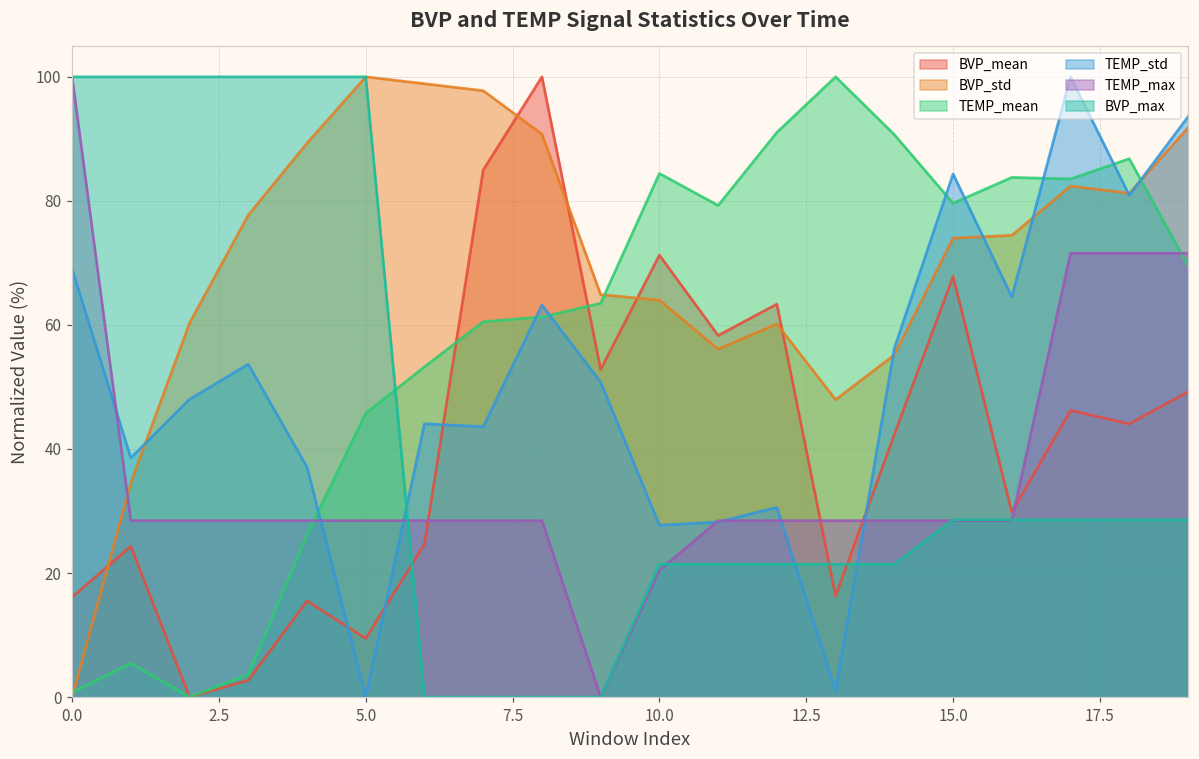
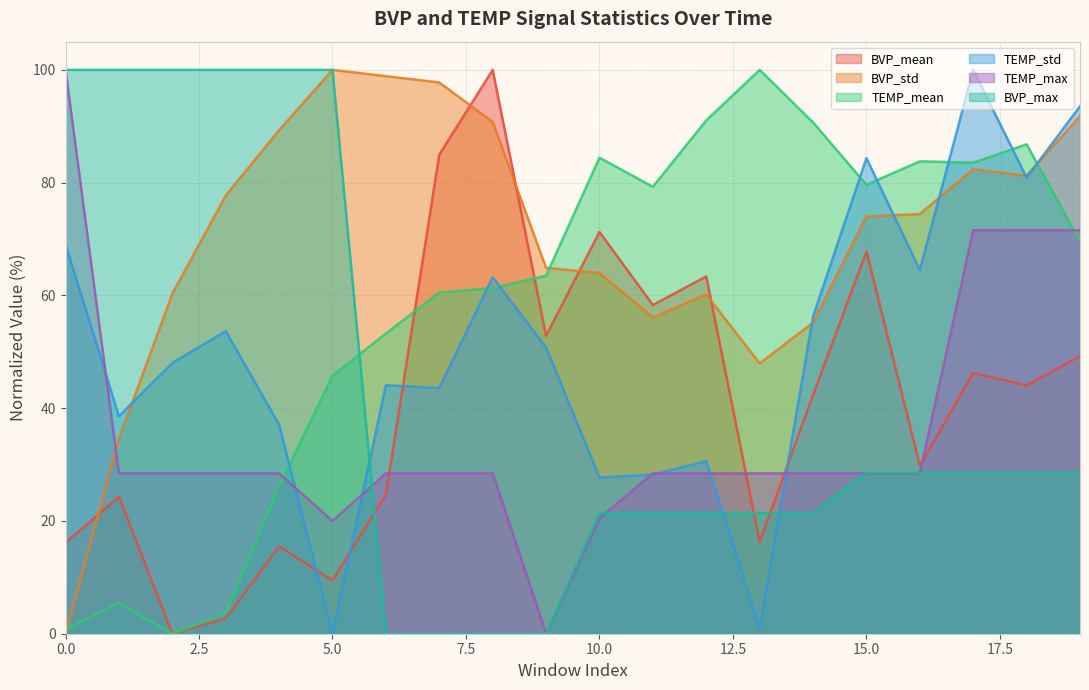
  {
    "TEMP_max": {
-     "5.0": 28,
+     "5.0": 20,
      "10.0": 20
    }
  }
